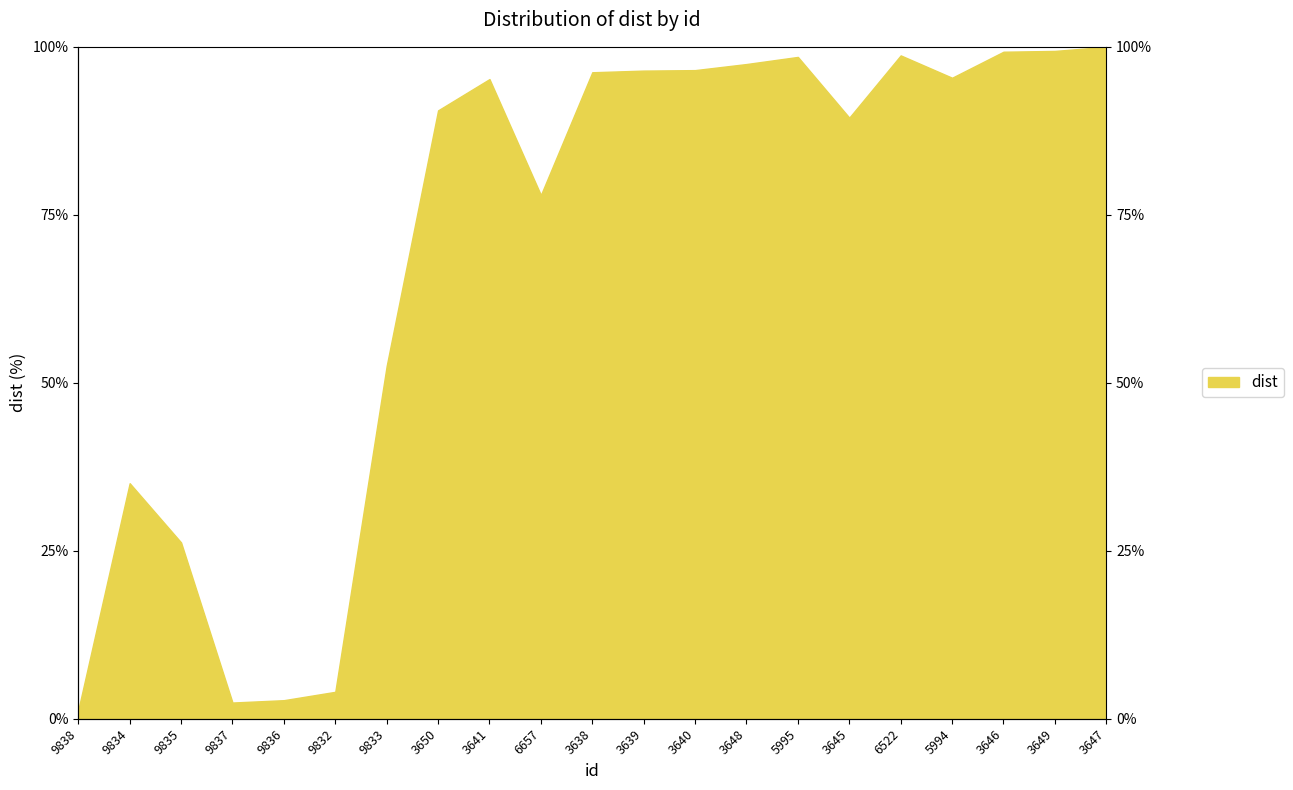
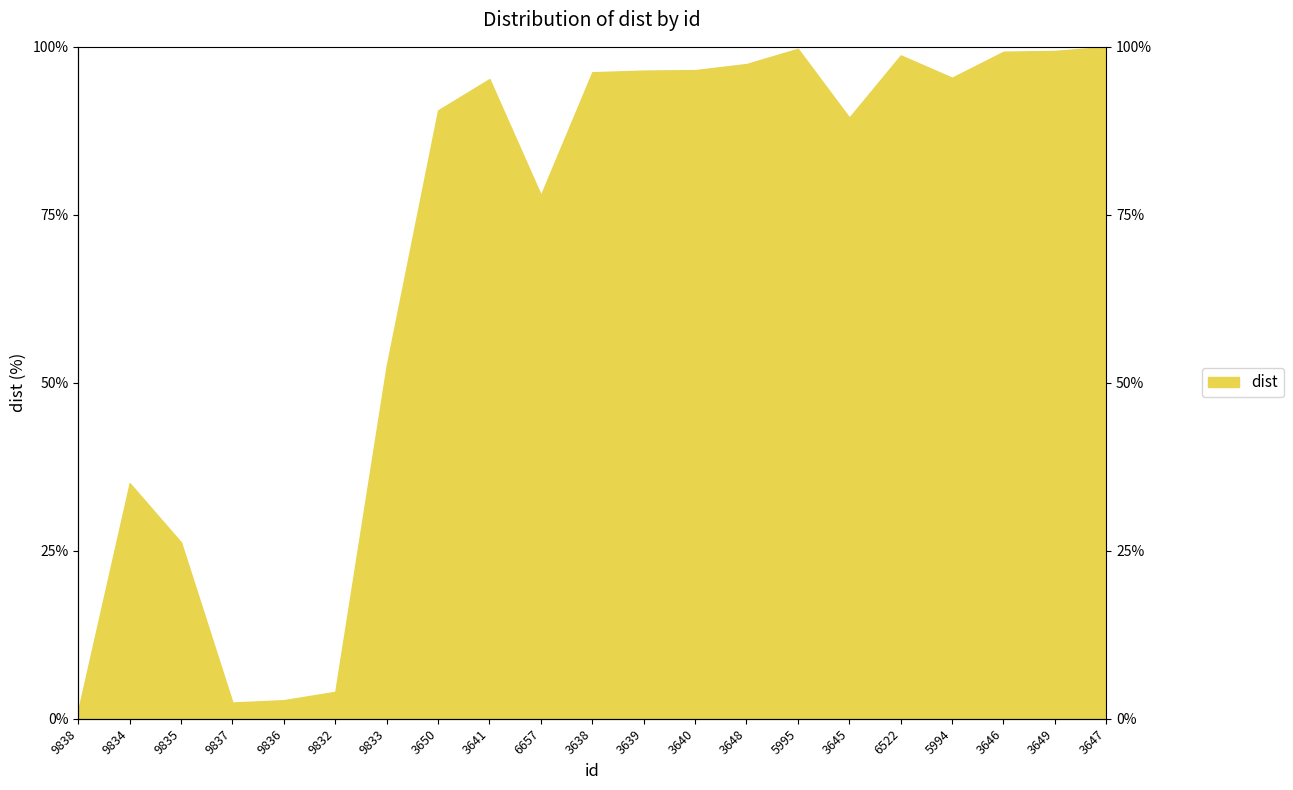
  {
    "9838": "1%",
    "9834": "35%",
    "9835": "26%",
    "9837": "2%",
    "9836": "3%",
    "9832": "4%",
    "9833": "53%",
    "3650": "91%",
    "3641": "95%",
    "6657": "78%",
    "3638": "96%",
    "3639": "96%",
    "3640": "97%",
    "3648": "97%",
-   "5995": "98%",
+   "5995": "100%",
    "3645": "89%",
    "6522": "99%",
    "5994": "95%",
    "3646": "99%",
    "3649": "99%",
    "3647": "100%"
  }
